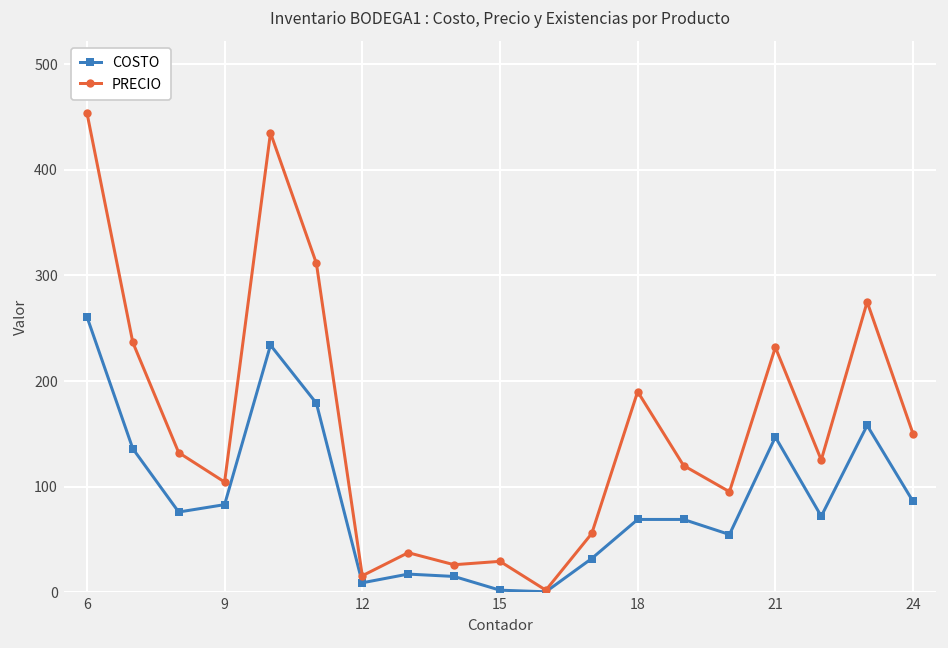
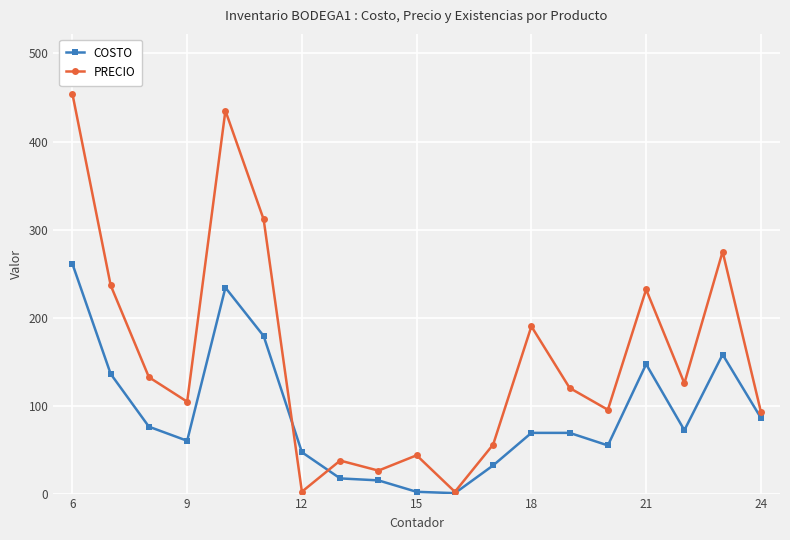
  {
    "COSTO": {
      "6": 260,
-     "9": 80,
-     "12": 10,
+     "9": 60,
+     "12": 50,
      "15": 0,
      "18": 70,
      "21": 150,
      "24": 90
    },
    "PRECIO": {
      "6": 450,
      "9": 100,
-     "12": 20,
-     "15": 30,
+     "12": 0,
+     "15": 40,
      "18": 190,
      "21": 230,
-     "24": 150
+     "24": 90
    }
  }
